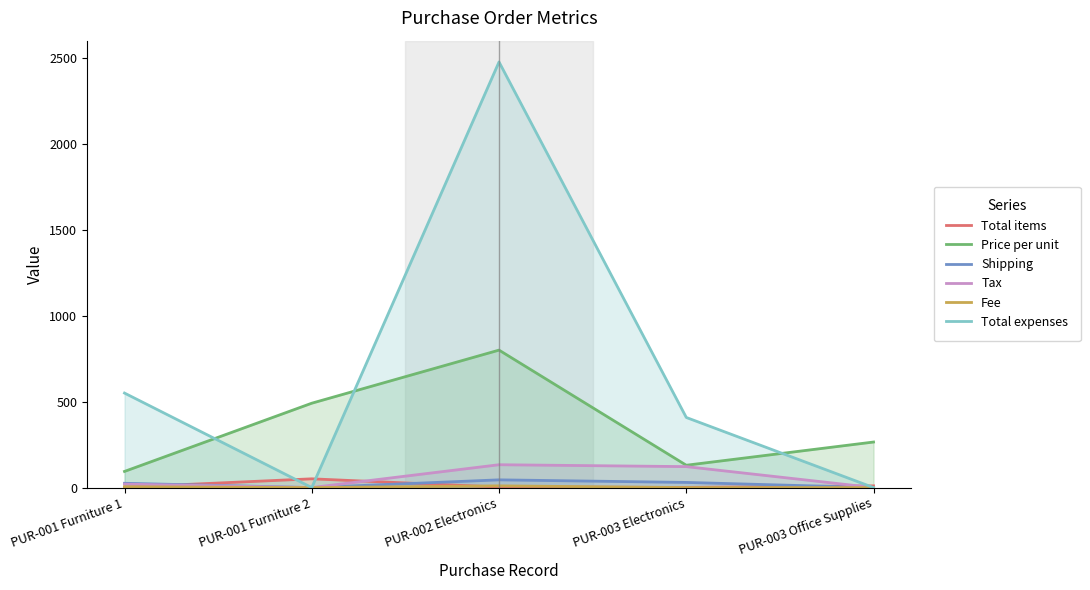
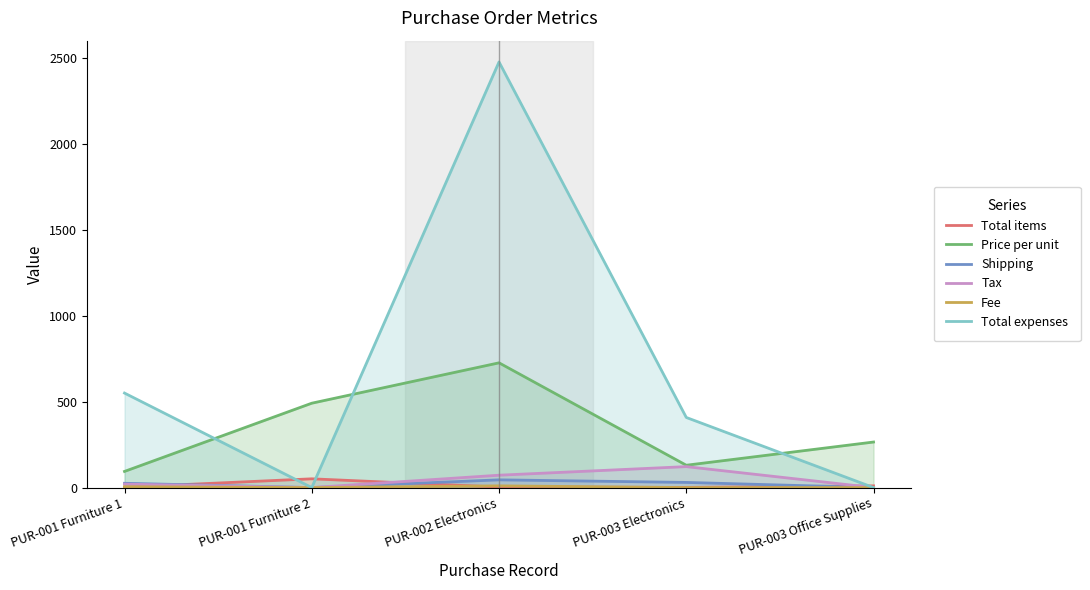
  {
    "Total items": {
      "PUR-001 Furniture 2": 50
    },
    "Price per unit": {
      "PUR-001 Furniture 1": 90,
      "PUR-001 Furniture 2": 490,
-     "PUR-002 Electronics": 800,
+     "PUR-002 Electronics": 730,
      "PUR-003 Office Supplies": 270
    },
    "Tax": {
-     "PUR-002 Electronics": 130
+     "PUR-002 Electronics": 70
    }
  }
